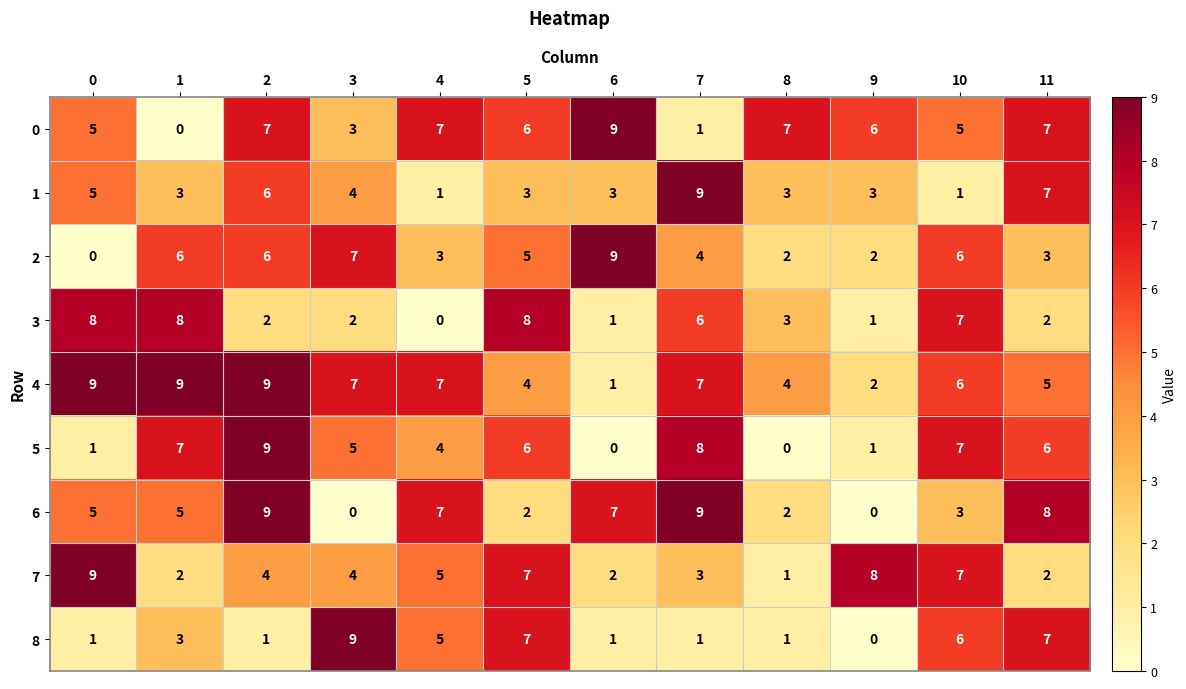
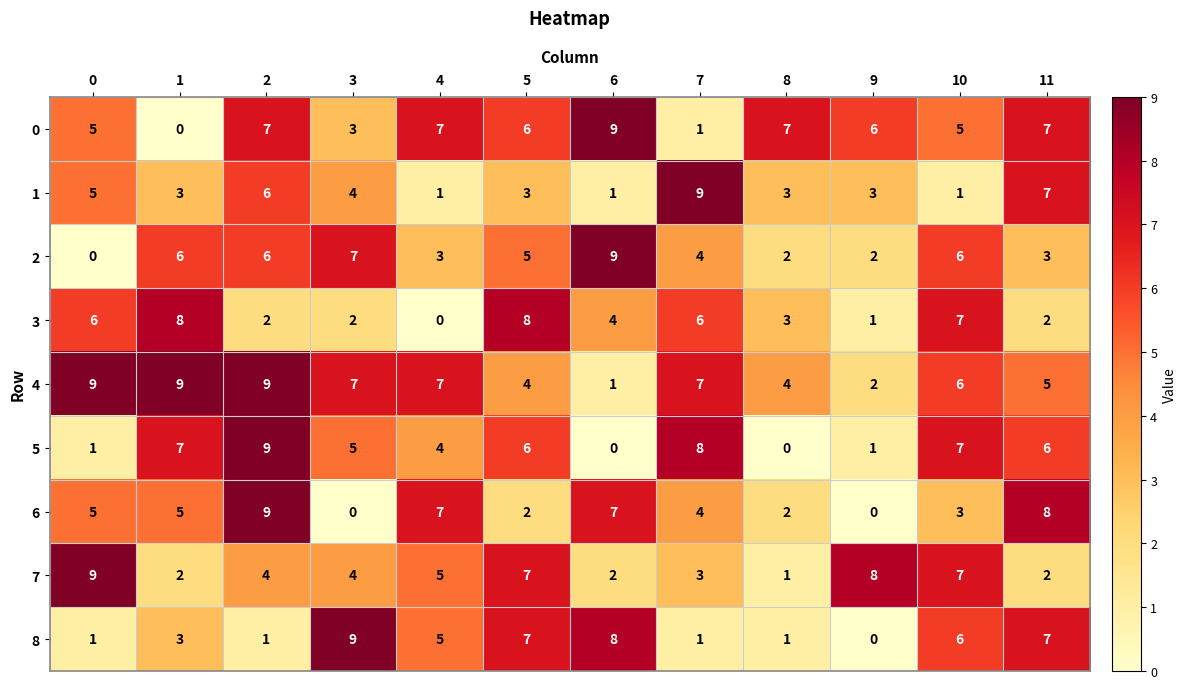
  {
    "0": {
      "0": 5,
      "1": 0,
      "2": 7,
      "3": 3,
      "4": 7,
      "5": 6,
      "6": 9,
      "7": 1,
      "8": 7,
      "9": 6,
      "10": 5,
      "11": 7
    },
    "1": {
      "0": 5,
      "1": 3,
      "2": 6,
      "3": 4,
      "4": 1,
      "5": 3,
-     "6": 3,
+     "6": 1,
      "7": 9,
      "8": 3,
      "9": 3,
      "10": 1,
      "11": 7
    },
    "2": {
      "0": 0,
      "1": 6,
      "2": 6,
      "3": 7,
      "4": 3,
      "5": 5,
      "6": 9,
      "7": 4,
      "8": 2,
      "9": 2,
      "10": 6,
      "11": 3
    },
    "3": {
-     "0": 8,
+     "0": 6,
      "1": 8,
      "2": 2,
      "3": 2,
      "4": 0,
      "5": 8,
-     "6": 1,
+     "6": 4,
      "7": 6,
      "8": 3,
      "9": 1,
      "10": 7,
      "11": 2
    },
    "4": {
      "0": 9,
      "1": 9,
      "2": 9,
      "3": 7,
      "4": 7,
      "5": 4,
      "6": 1,
      "7": 7,
      "8": 4,
      "9": 2,
      "10": 6,
      "11": 5
    },
    "5": {
      "0": 1,
      "1": 7,
      "2": 9,
      "3": 5,
      "4": 4,
      "5": 6,
      "6": 0,
      "7": 8,
      "8": 0,
      "9": 1,
      "10": 7,
      "11": 6
    },
    "6": {
      "0": 5,
      "1": 5,
      "2": 9,
      "3": 0,
      "4": 7,
      "5": 2,
      "6": 7,
-     "7": 9,
+     "7": 4,
      "8": 2,
      "9": 0,
      "10": 3,
      "11": 8
    },
    "7": {
      "0": 9,
      "1": 2,
      "2": 4,
      "3": 4,
      "4": 5,
      "5": 7,
      "6": 2,
      "7": 3,
      "8": 1,
      "9": 8,
      "10": 7,
      "11": 2
    },
    "8": {
      "0": 1,
      "1": 3,
      "2": 1,
      "3": 9,
      "4": 5,
      "5": 7,
-     "6": 1,
+     "6": 8,
      "7": 1,
      "8": 1,
      "9": 0,
      "10": 6,
      "11": 7
    }
  }
